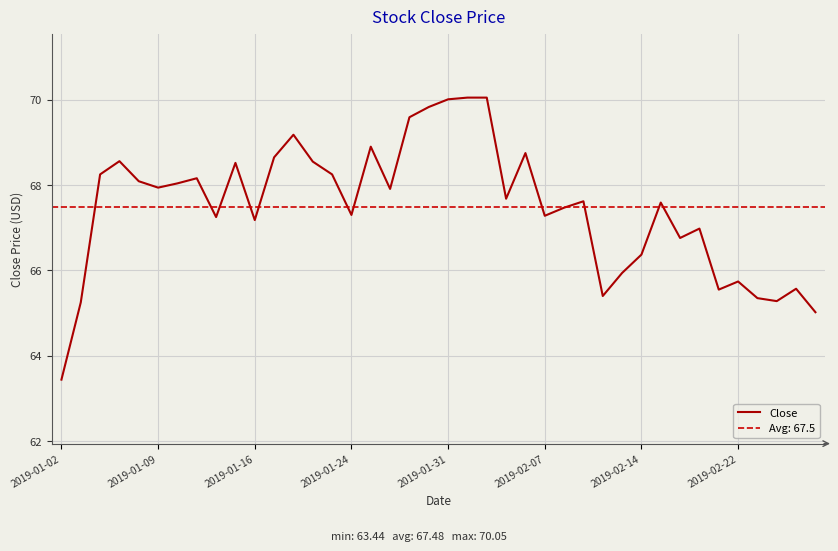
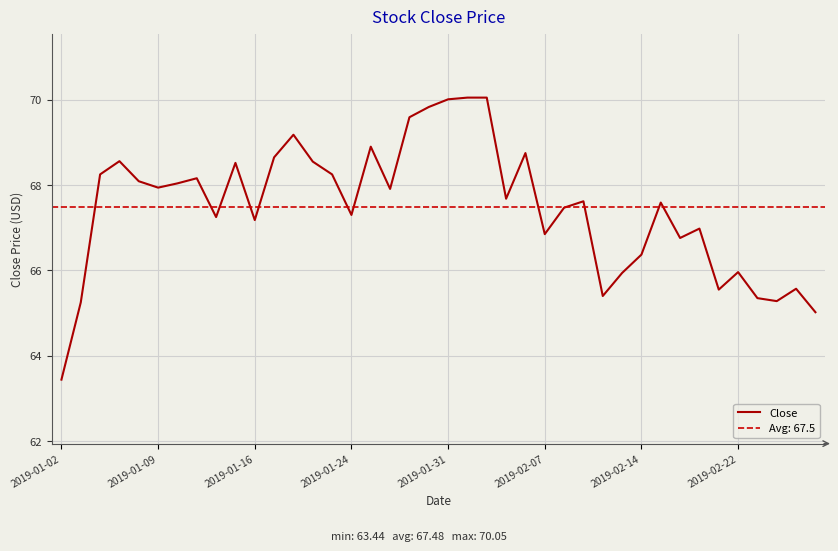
  {
    "2019-01-02": 63.4,
    "2019-01-09": 67.9,
    "2019-01-16": 67.2,
    "2019-01-24": 67.3,
    "2019-01-31": 70.0,
-   "2019-02-07": 67.3,
+   "2019-02-07": 66.9,
    "2019-02-14": 66.4,
-   "2019-02-22": 65.7
+   "2019-02-22": 66.0
  }
